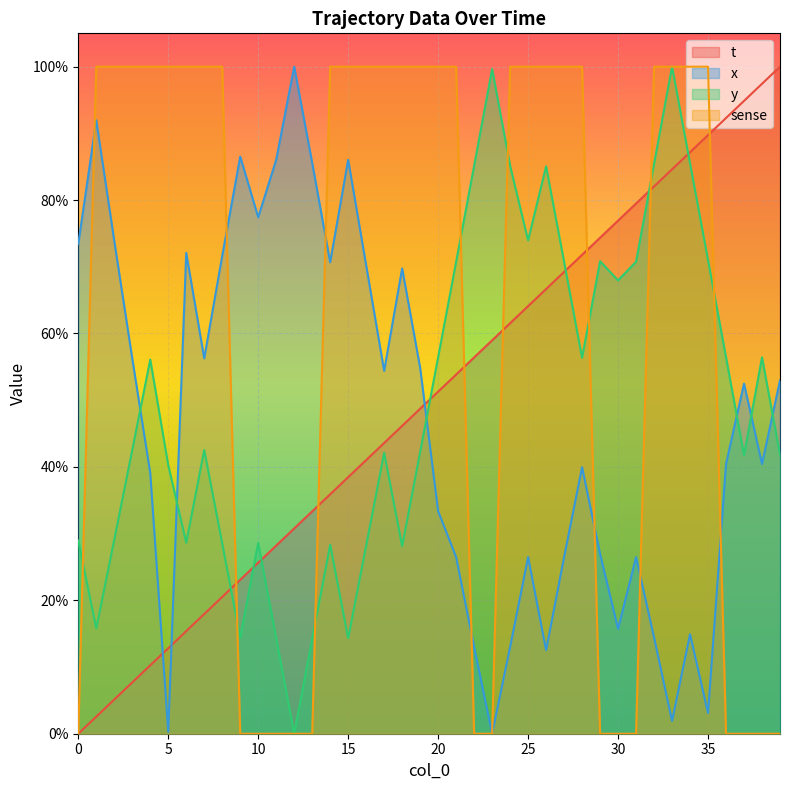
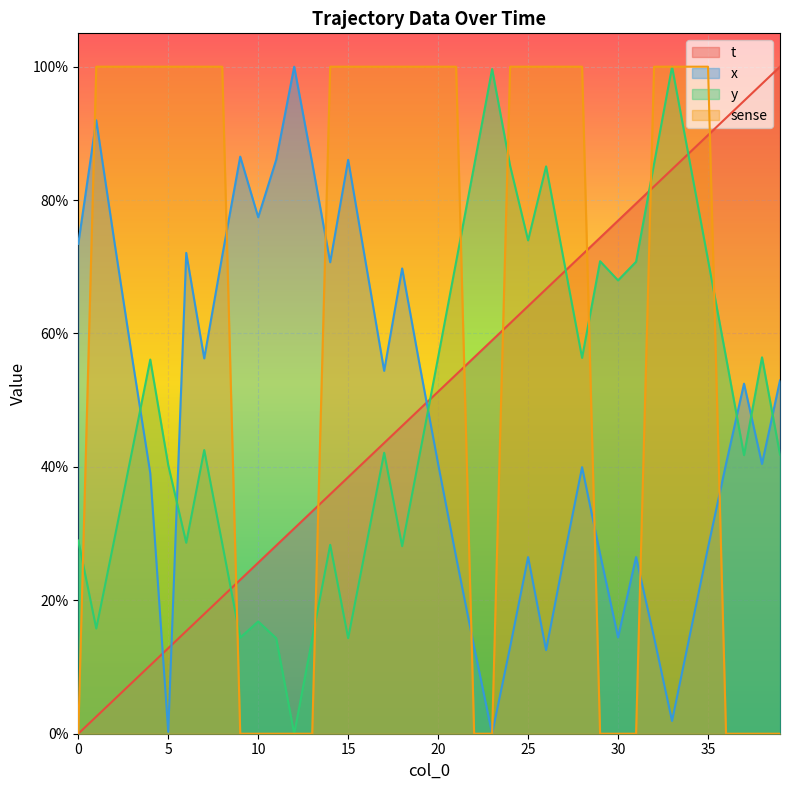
  {
    "x": {
      "0": "73%",
      "5": "0%",
      "10": "77%",
      "15": "86%",
-     "20": "33%",
+     "20": "40%",
      "25": "26%",
-     "30": "16%",
-     "35": "3%"
+     "30": "14%",
+     "35": "28%"
    },
    "y": {
      "0": "29%",
      "5": "40%",
-     "10": "29%",
+     "10": "17%",
      "15": "14%",
      "20": "56%",
      "25": "74%",
      "30": "68%",
      "35": "71%"
    }
  }
